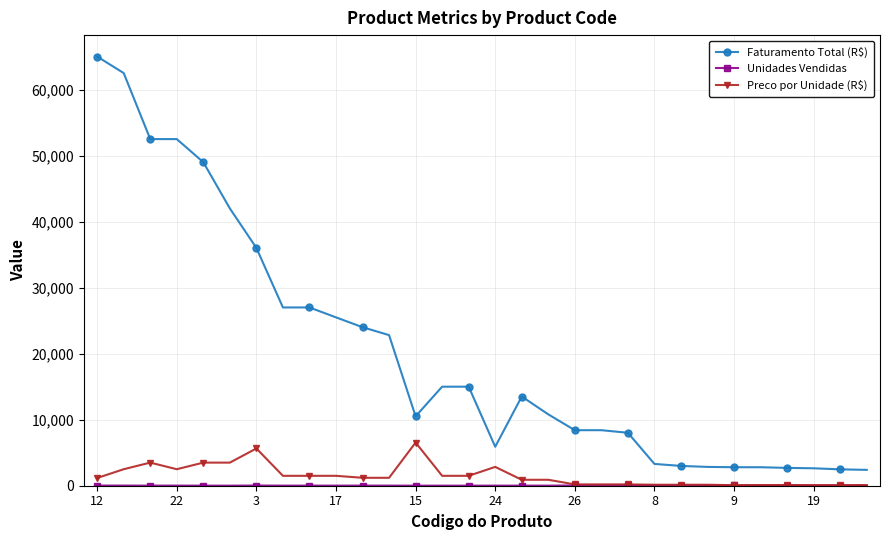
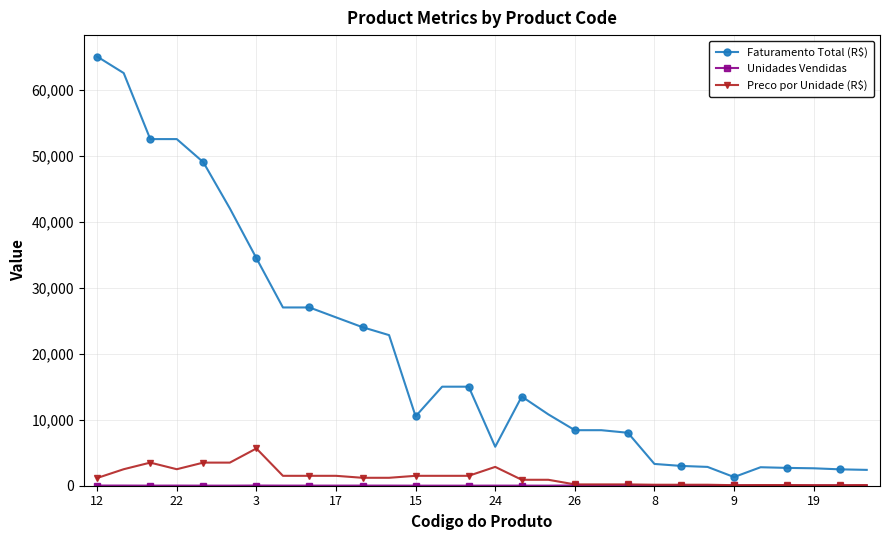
  {
    "Faturamento Total (R$)": {
      "12": "65,000",
-     "3": "36,000",
+     "3": "34,000",
      "15": "11,000",
      "24": "6,000",
-     "9": "3,000"
+     "9": "1,000"
    },
    "Unidades Vendidas": {
      "12": "0",
      "3": "0",
      "15": "0",
      "24": "0"
    },
    "Preco por Unidade (R$)": {
      "12": "1,000",
      "3": "6,000",
-     "15": "7,000",
+     "15": "2,000",
      "24": "3,000"
    }
  }
